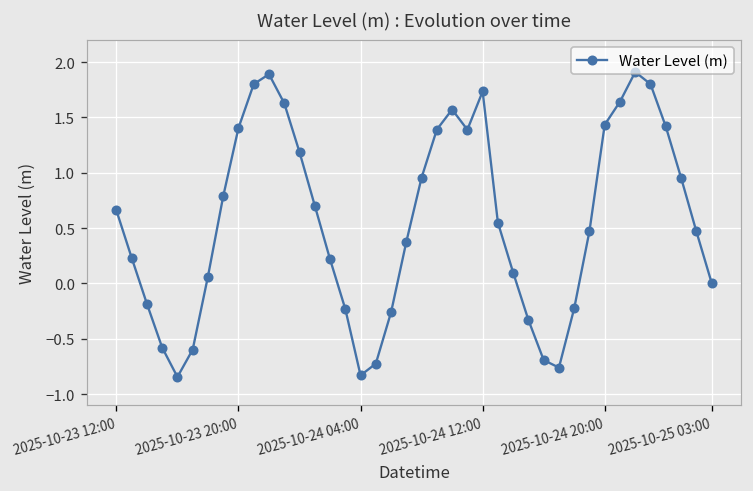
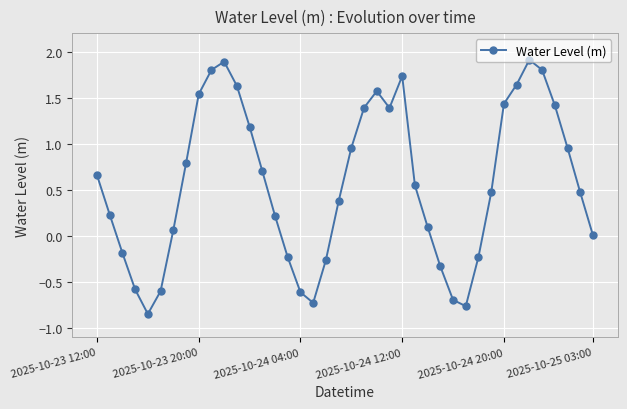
  {
    "2025-10-23 12:00": 0.7,
-   "2025-10-23 20:00": 1.4,
-   "2025-10-24 04:00": -0.8,
+   "2025-10-23 20:00": 1.5,
+   "2025-10-24 04:00": -0.6,
    "2025-10-24 12:00": 1.7,
    "2025-10-24 20:00": 1.4,
    "2025-10-25 03:00": 0.0
  }
